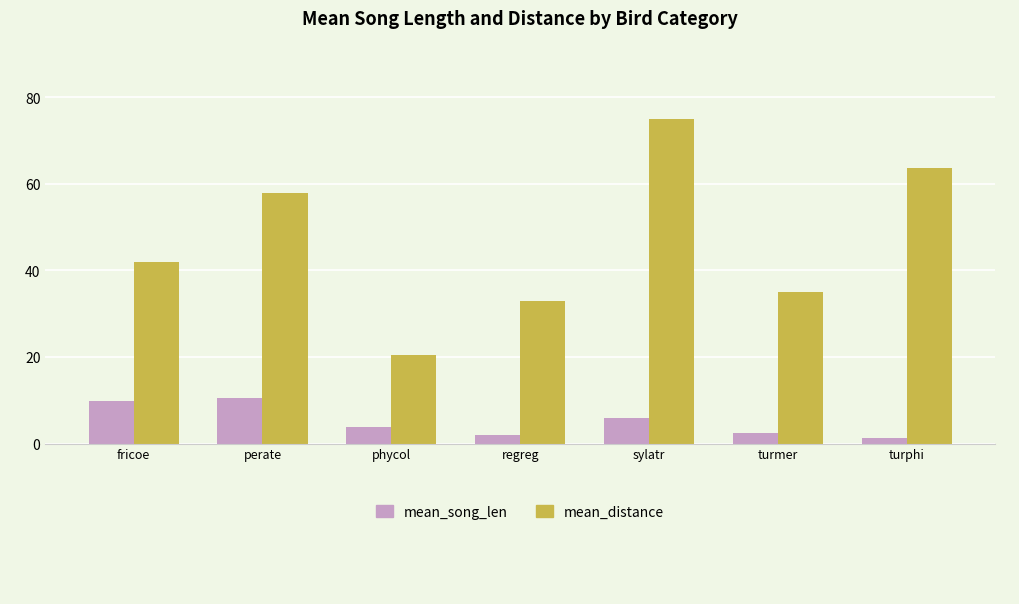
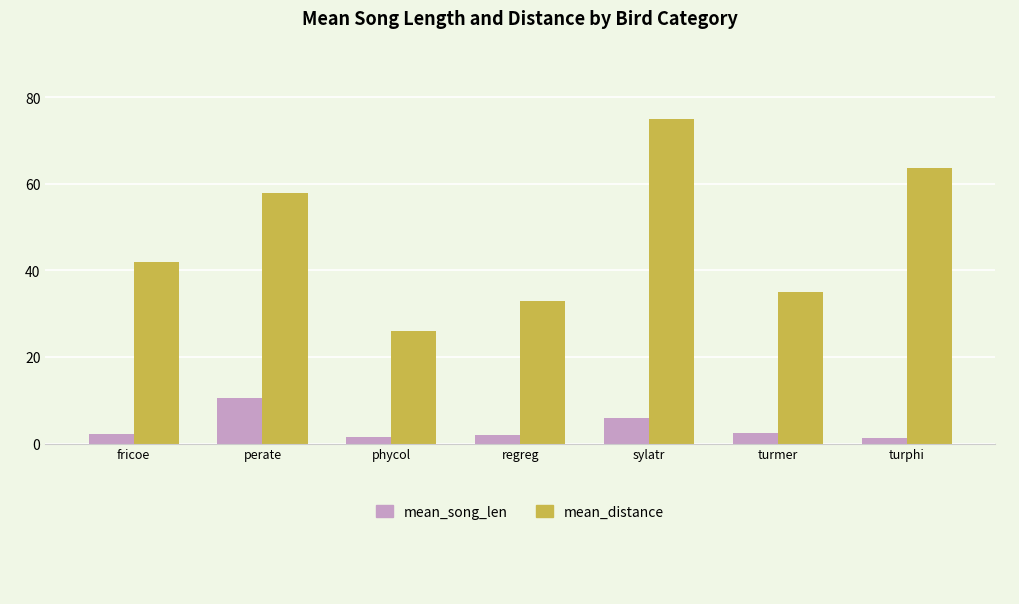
  {
    "mean_song_len": {
-     "fricoe": 10,
+     "fricoe": 2,
      "perate": 11,
-     "phycol": 4,
+     "phycol": 1,
      "regreg": 2,
      "sylatr": 6,
      "turmer": 2,
      "turphi": 1
    },
    "mean_distance": {
      "fricoe": 42,
      "perate": 58,
-     "phycol": 21,
+     "phycol": 26,
      "regreg": 33,
      "sylatr": 75,
      "turmer": 35,
      "turphi": 64
    }
  }
